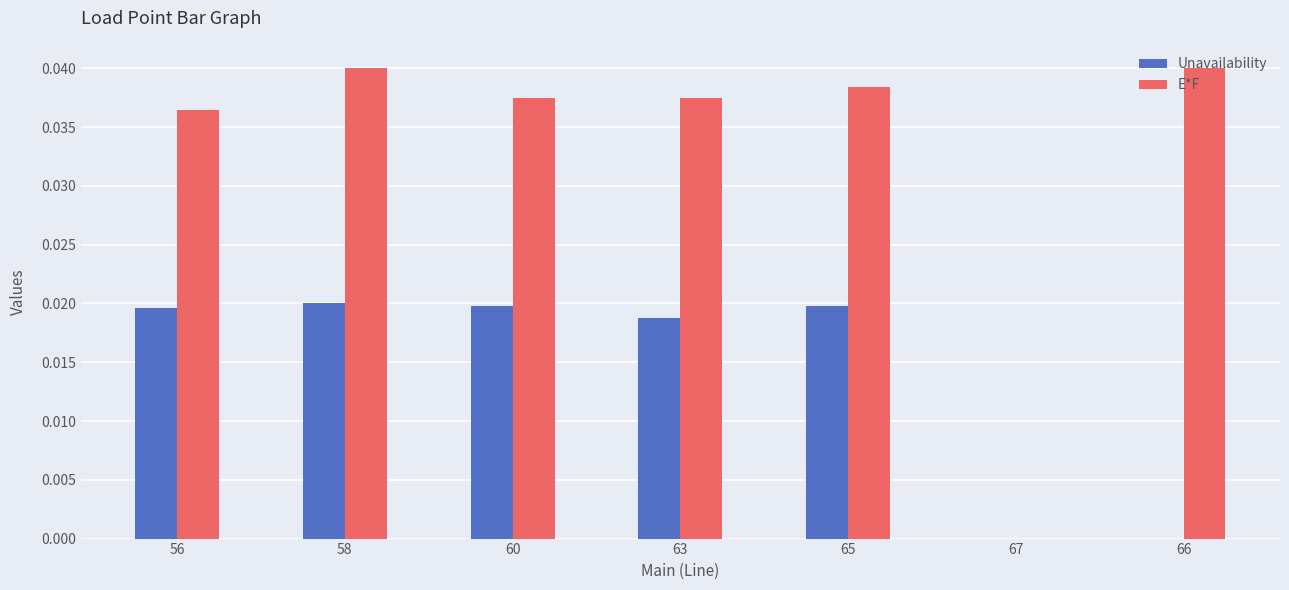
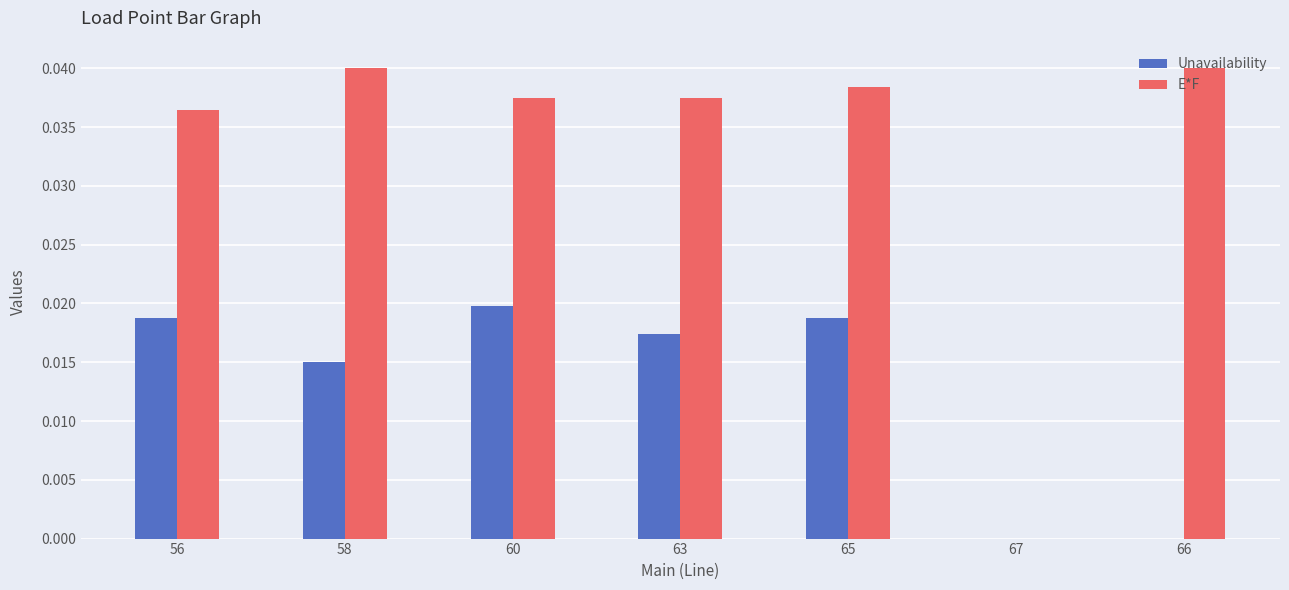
  {
    "Unavailability": {
-     "56": 0.0197,
-     "58": 0.020,
+     "56": 0.0188,
+     "58": 0.015,
      "60": 0.0198,
-     "63": 0.0188,
-     "65": 0.0198,
+     "63": 0.0174,
+     "65": 0.0188,
      "67": 0.0000,
      "66": 0.0000
    },
    "E*F": {
      "56": 0.0365,
      "58": 0.0400,
      "60": 0.0375,
      "63": 0.0375,
      "65": 0.0384,
      "67": 0.0000,
      "66": 0.0400
    }
  }
